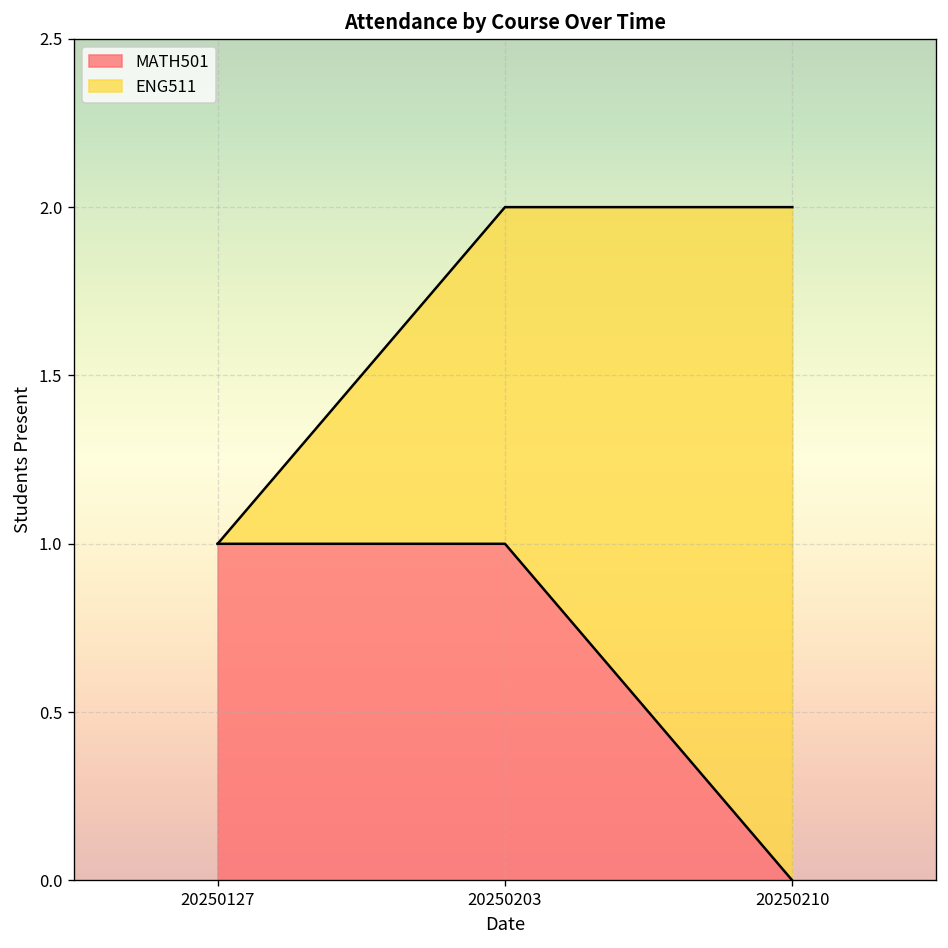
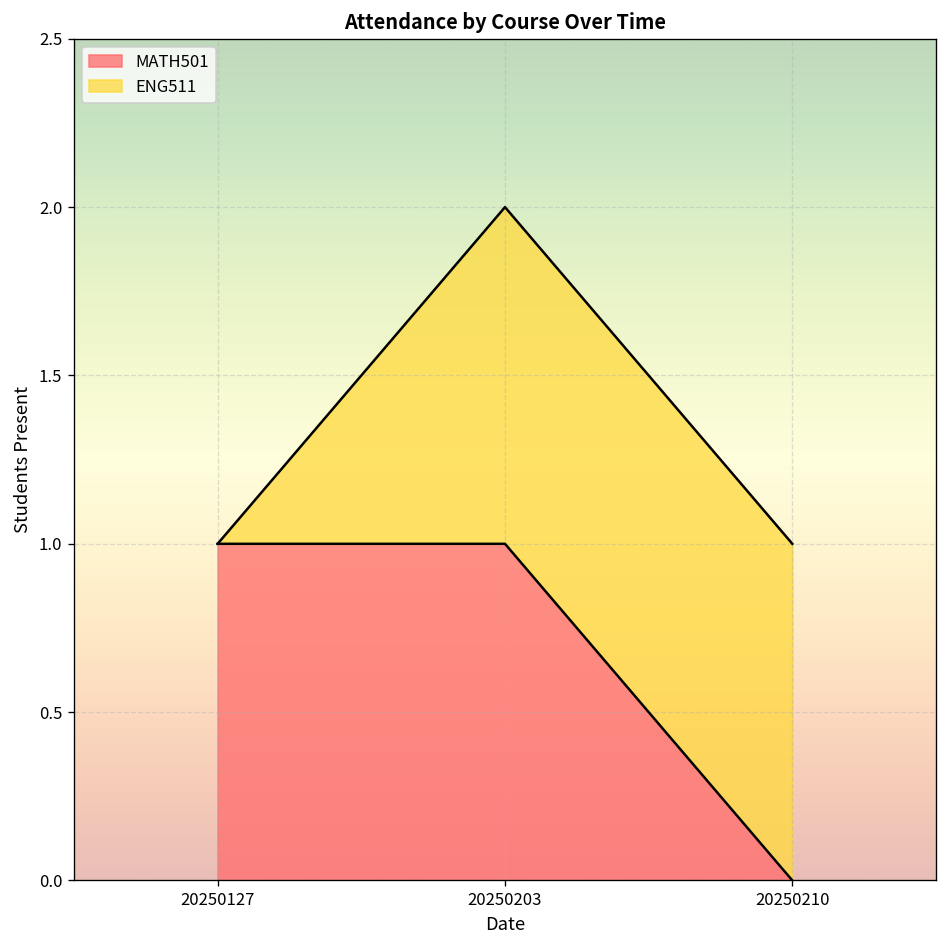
  {
    "MATH501": {
      "20250203": 1,
      "20250210": 0
    },
    "ENG511": {
      "20250203": 2,
-     "20250210": 2
+     "20250210": 1
    }
  }
